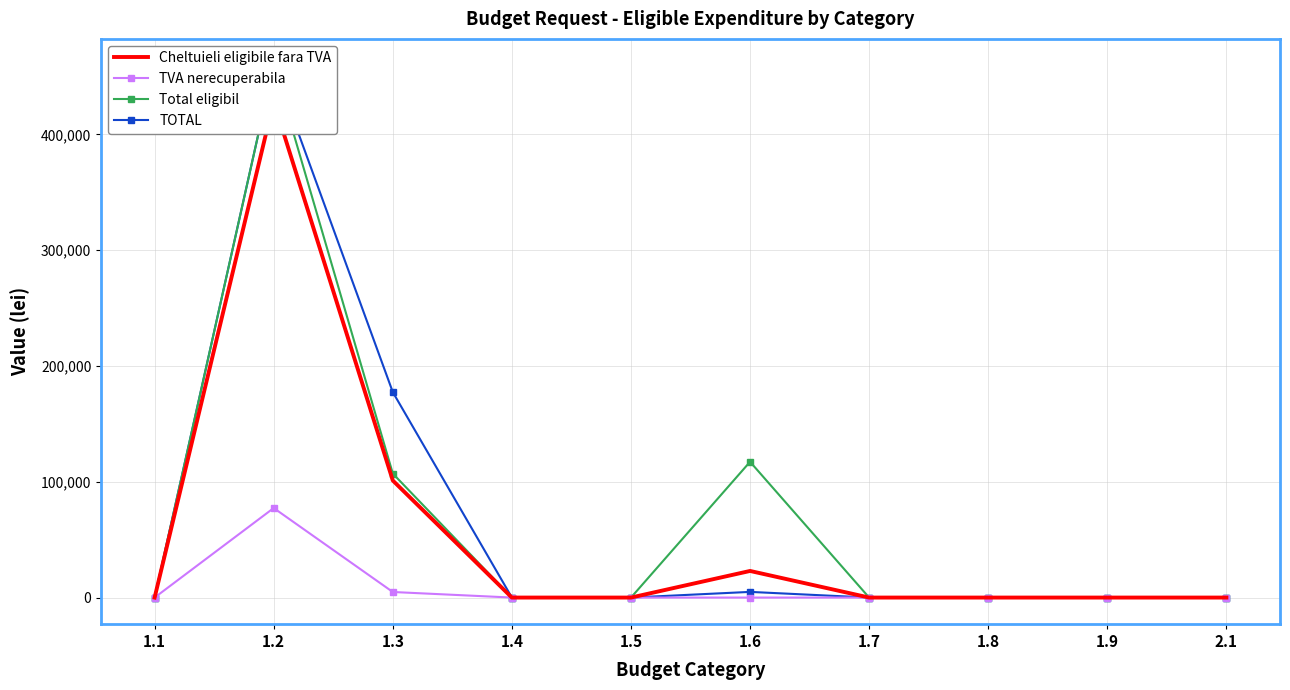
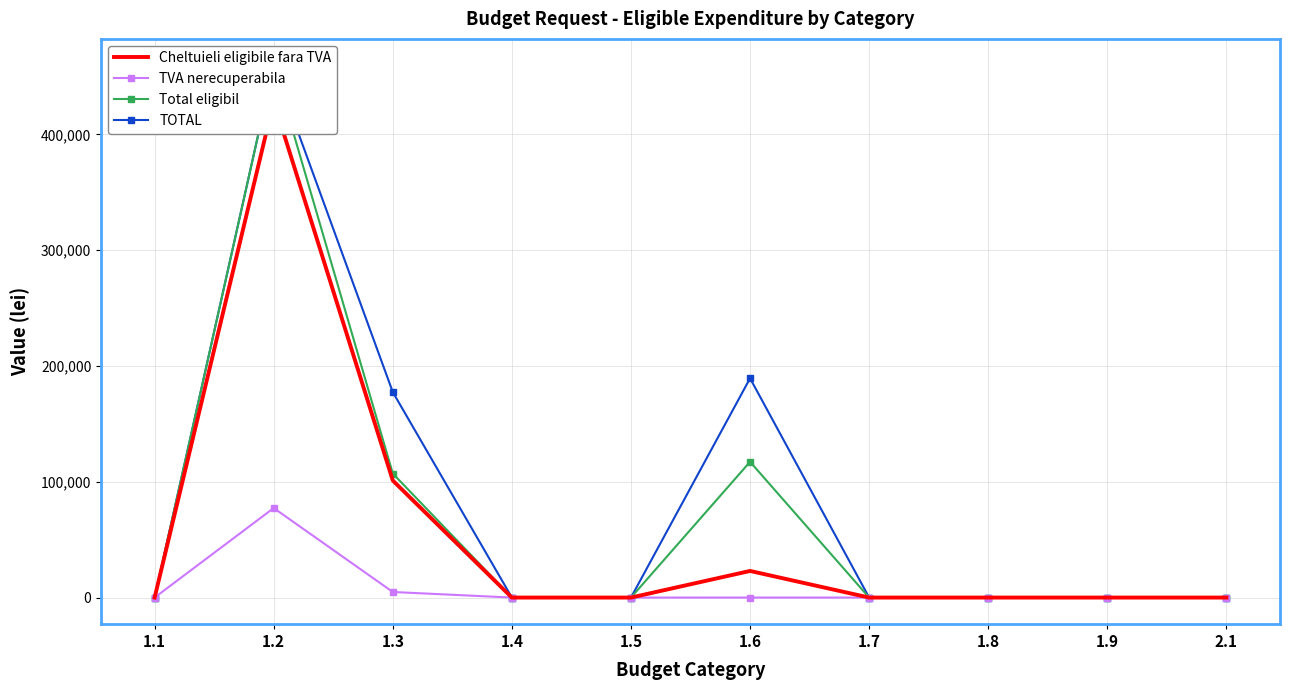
  {
    "Cheltuieli eligibile fara TVA": {
      "1.3": "101,000",
      "1.6": "23,000"
    },
    "TVA nerecuperabila": {
      "1.2": "77,000",
      "1.3": "5,000",
      "1.6": "0"
    },
    "Total eligibil": {
      "1.3": "107,000",
      "1.6": "117,000"
    },
    "TOTAL": {
      "1.3": "177,000",
-     "1.6": "5,000"
+     "1.6": "189,000"
    }
  }
